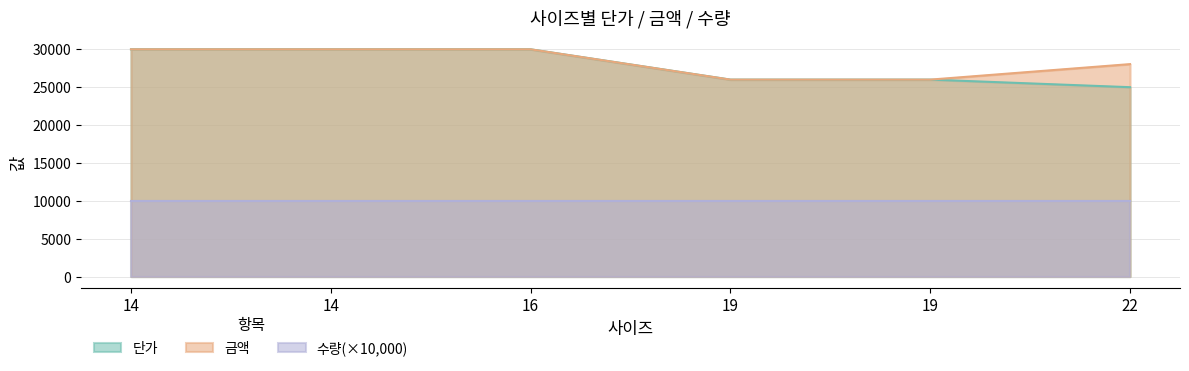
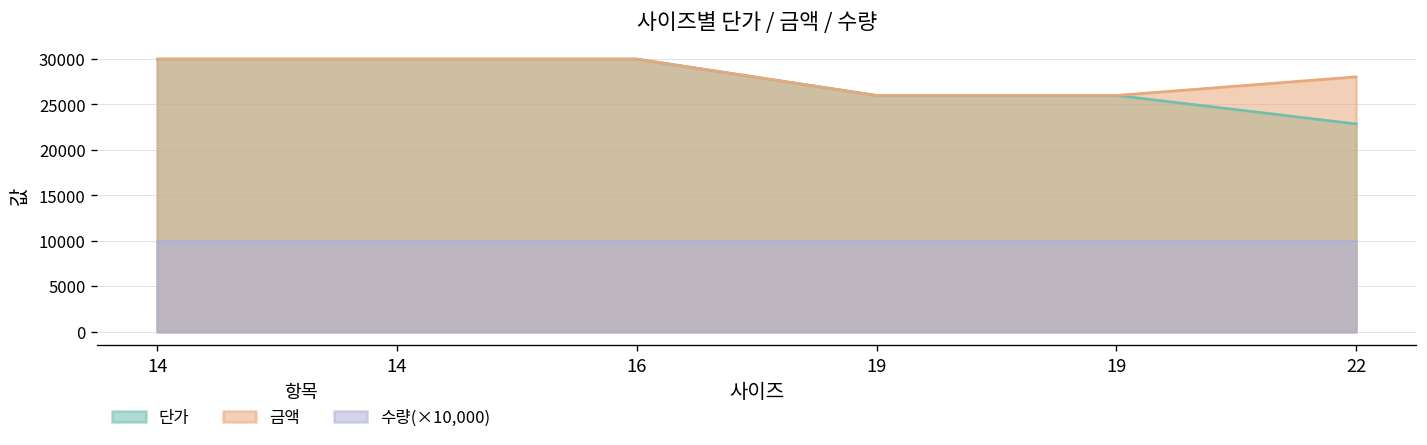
  {
    "단가": {
-     "22": 25000
+     "22": 23000
    },
    "금액": {
      "22": 28000
    },
    "수량(×10,000)": {
      "16": 10000,
      "22": 10000
    }
  }
